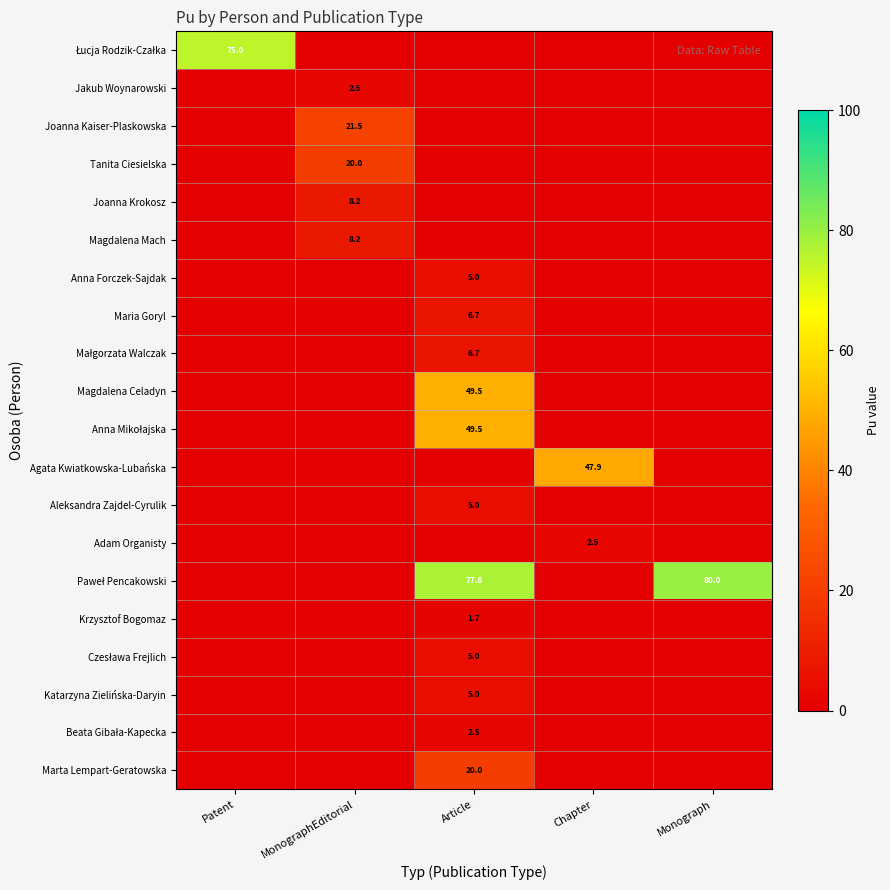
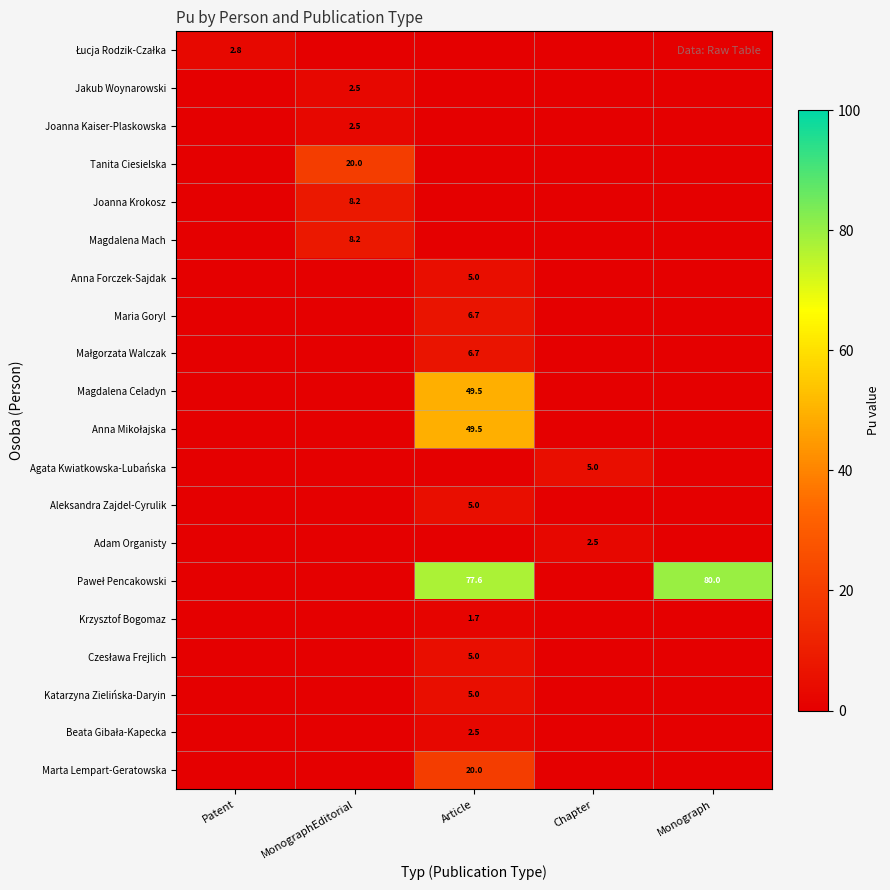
  {
    "Łucja Rodzik-Czałka": {
-     "Patent": 75.0
+     "Patent": 2.8
    },
    "Jakub Woynarowski": {
      "MonographEditorial": 2.5
    },
    "Joanna Kaiser-Plaskowska": {
-     "MonographEditorial": 21.5
+     "MonographEditorial": 2.5
    },
    "Tanita Ciesielska": {
      "MonographEditorial": 20.0
    },
    "Joanna Krokosz": {
      "MonographEditorial": 8.2
    },
    "Magdalena Mach": {
      "MonographEditorial": 8.2
    },
    "Anna Forczek-Sajdak": {
      "Article": 5.0
    },
    "Maria Goryl": {
      "Article": 6.7
    },
    "Małgorzata Walczak": {
      "Article": 6.7
    },
    "Magdalena Celadyn": {
      "Article": 49.5
    },
    "Anna Mikołajska": {
      "Article": 49.5
    },
    "Agata Kwiatkowska-Lubańska": {
-     "Chapter": 47.9
+     "Chapter": 5.0
    },
    "Aleksandra Zajdel-Cyrulik": {
      "Article": 5.0
    },
    "Adam Organisty": {
      "Chapter": 2.5
    },
    "Paweł Pencakowski": {
      "Article": 77.6,
      "Monograph": 80.0
    },
    "Krzysztof Bogomaz": {
      "Article": 1.7
    },
    "Czesława Frejlich": {
      "Article": 5.0
    },
    "Katarzyna Zielińska-Daryin": {
      "Article": 5.0
    },
    "Beata Gibała-Kapecka": {
      "Article": 2.5
    },
    "Marta Lempart-Geratowska": {
      "Article": 20.0
    }
  }
